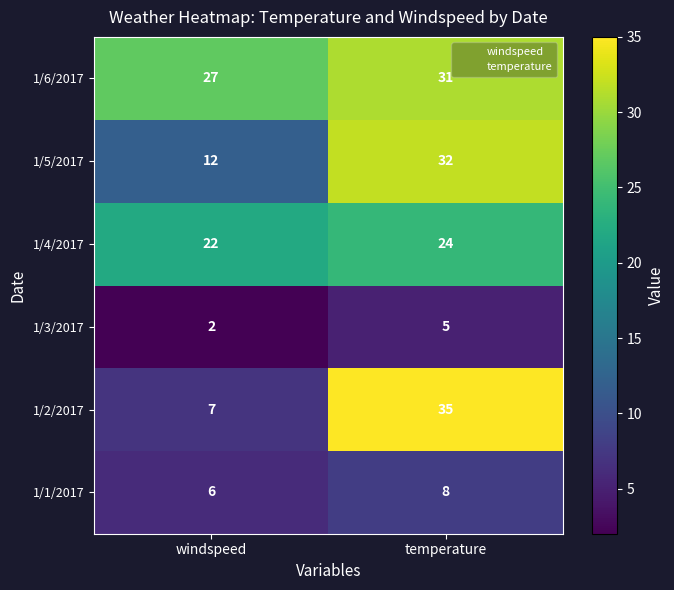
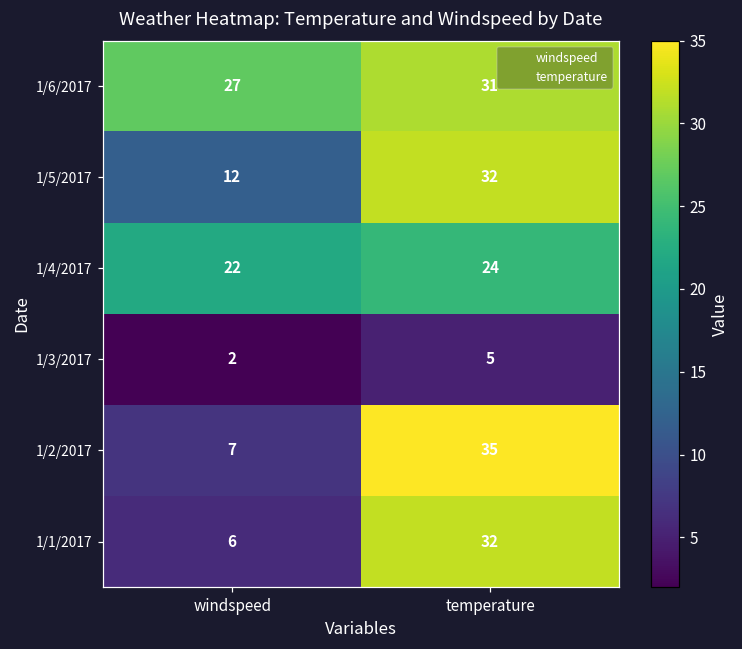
  {
    "1/6/2017": {
      "windspeed": 27
    },
    "1/5/2017": {
      "windspeed": 12,
      "temperature": 32
    },
    "1/4/2017": {
      "windspeed": 22,
      "temperature": 24
    },
    "1/3/2017": {
      "windspeed": 2,
      "temperature": 5
    },
    "1/2/2017": {
      "windspeed": 7,
      "temperature": 35
    },
    "1/1/2017": {
      "windspeed": 6,
-     "temperature": 8
+     "temperature": 32
    }
  }
